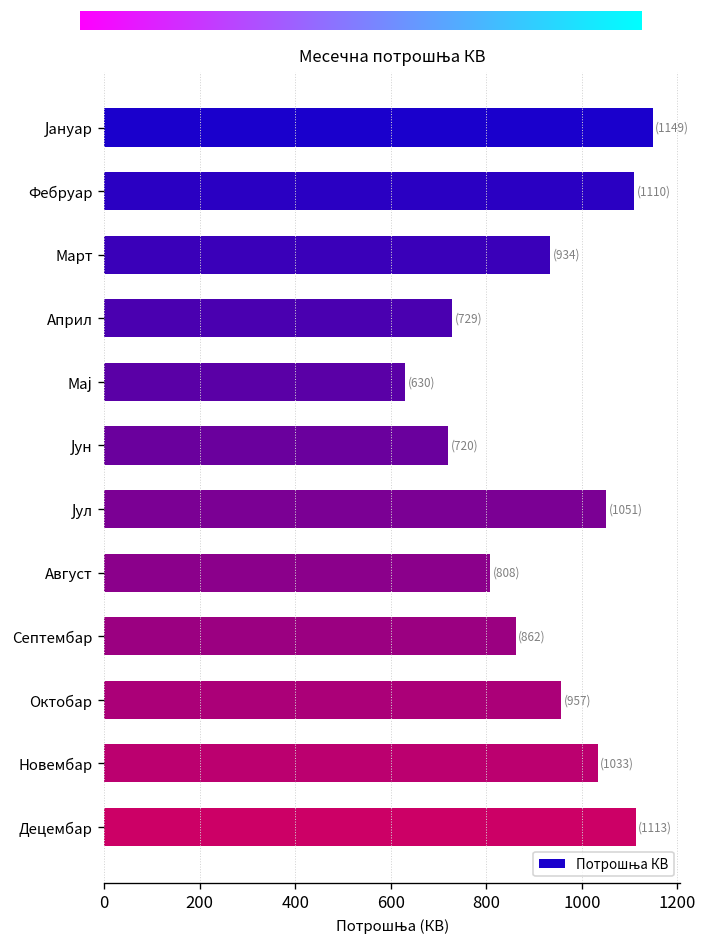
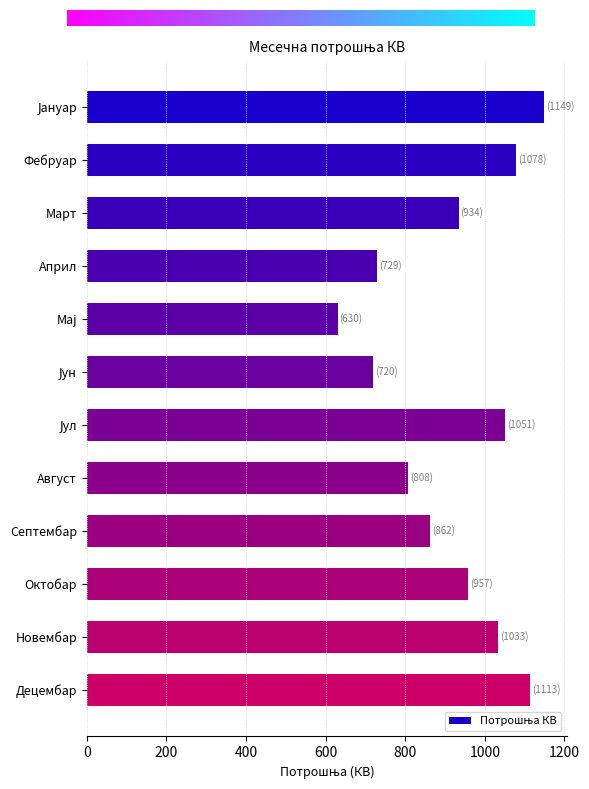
  {
    "Јануар": "(1149)",
-   "Фебруар": "(1110)",
+   "Фебруар": "(1078)",
    "Март": "(934)",
    "Април": "(729)",
    "Мај": "(630)",
    "Јун": "(720)",
    "Јул": "(1051)",
    "Август": "(808)",
    "Септембар": "(862)",
    "Октобар": "(957)",
    "Новембар": "(1033)",
    "Децембар": "(1113)"
  }
